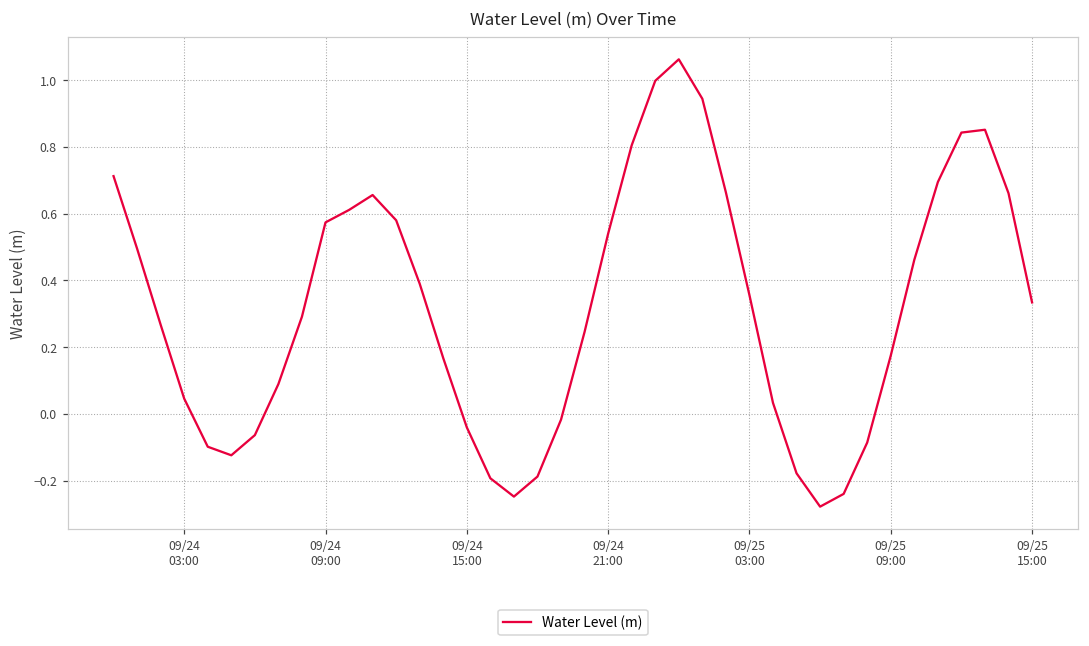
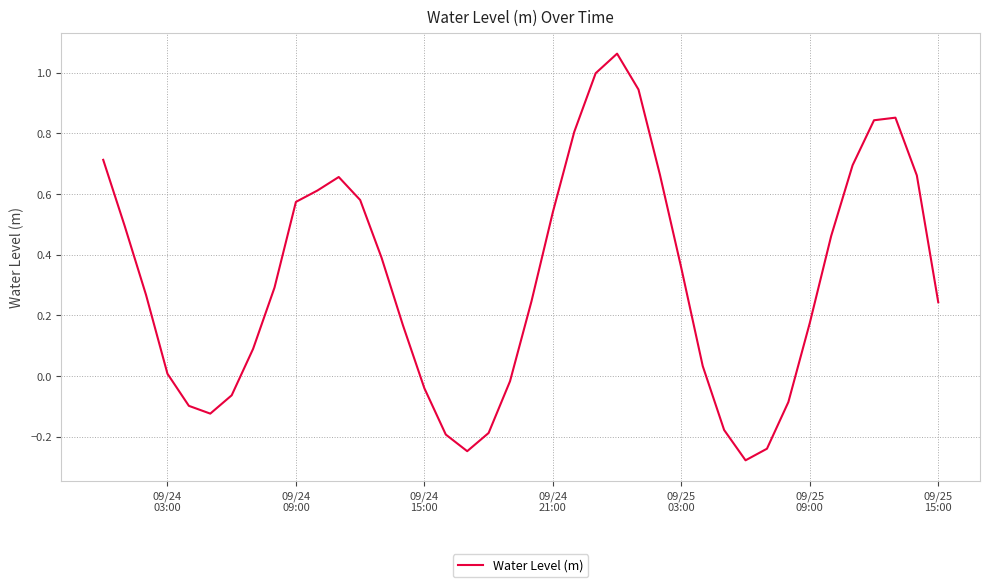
  {
-   "09/24 03:00": 0.05,
+   "09/24 03:00": 0.01,
    "09/24 09:00": 0.57,
    "09/24 15:00": -0.04,
    "09/24 21:00": 0.54,
    "09/25 03:00": 0.36,
    "09/25 09:00": 0.17,
-   "09/25 15:00": 0.33
+   "09/25 15:00": 0.24
  }
